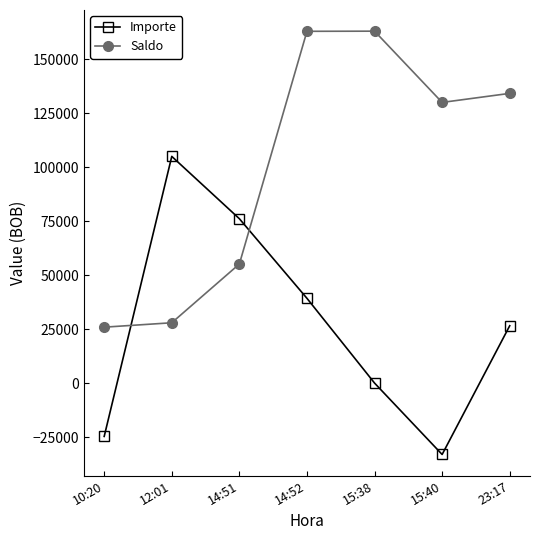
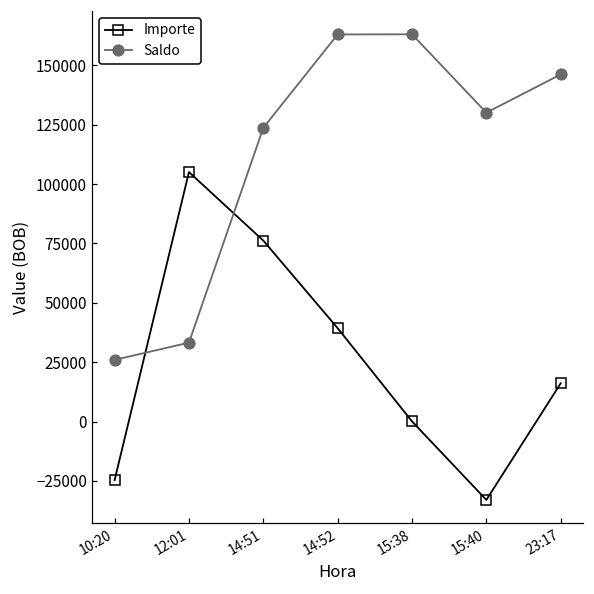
  {
    "Importe": {
      "10:20": -25000,
      "12:01": 105000,
      "14:51": 76000,
      "14:52": 39000,
      "15:38": 0,
      "15:40": -33000,
-     "23:17": 27000
+     "23:17": 16000
    },
    "Saldo": {
      "10:20": 26000,
-     "12:01": 28000,
-     "14:51": 55000,
+     "12:01": 33000,
+     "14:51": 124000,
      "14:52": 163000,
      "15:38": 163000,
      "15:40": 130000,
-     "23:17": 134000
+     "23:17": 146000
    }
  }
